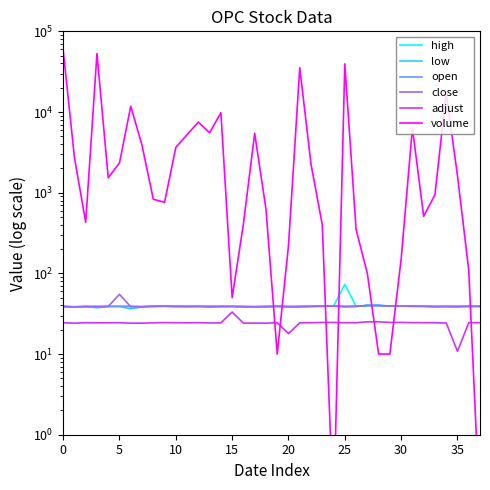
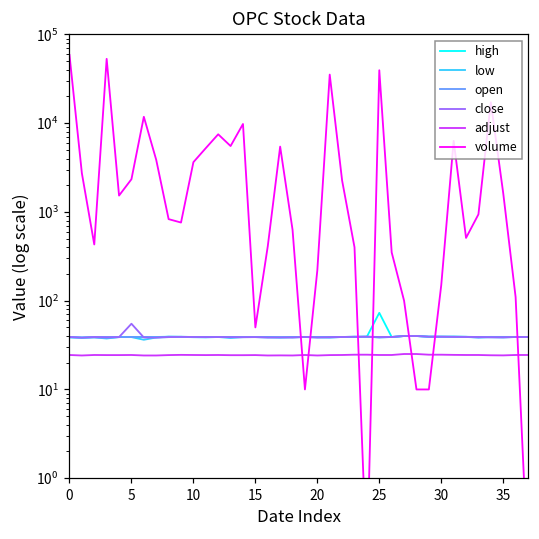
  {
    "high": {
      "25": 70
    },
    "close": {
      "5": 60
    },
    "adjust": {
      "0": 24,
      "5": 24,
      "10": 24,
-     "15": 33,
-     "20": 18,
+     "15": 24,
+     "20": 24,
      "25": 24,
      "30": 25,
-     "35": 11
+     "35": 24
    },
    "volume": {
      "0": 60000,
      "5": 2300,
      "10": 4000,
      "15": 50,
      "20": 220,
      "25": 40000,
      "30": 150,
      "35": 1600
    }
  }
